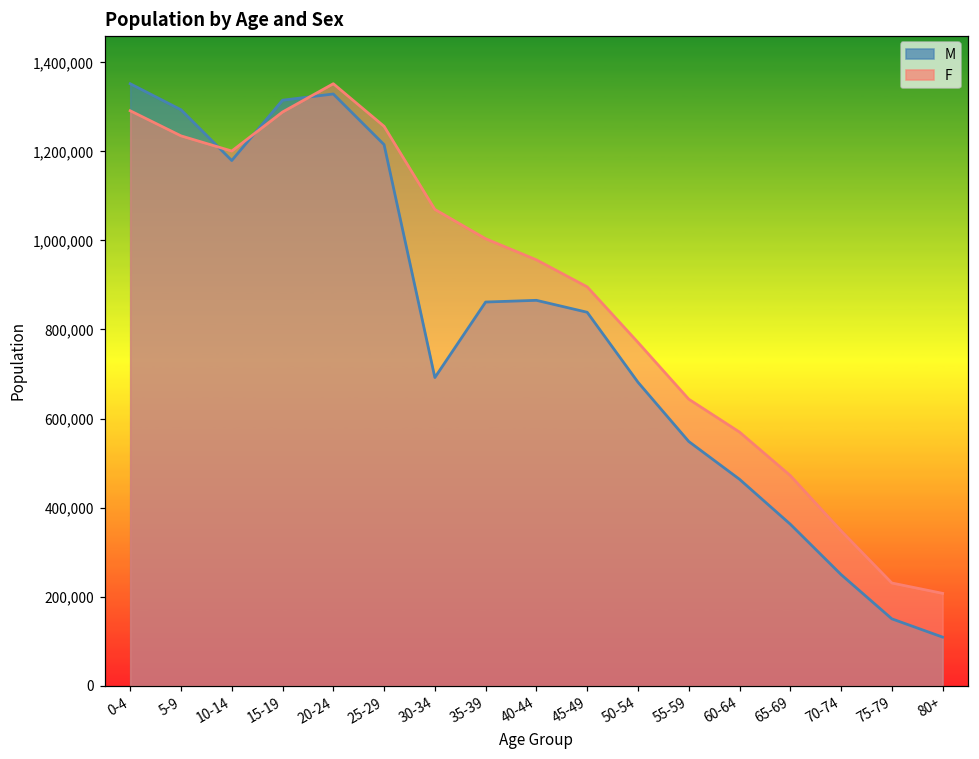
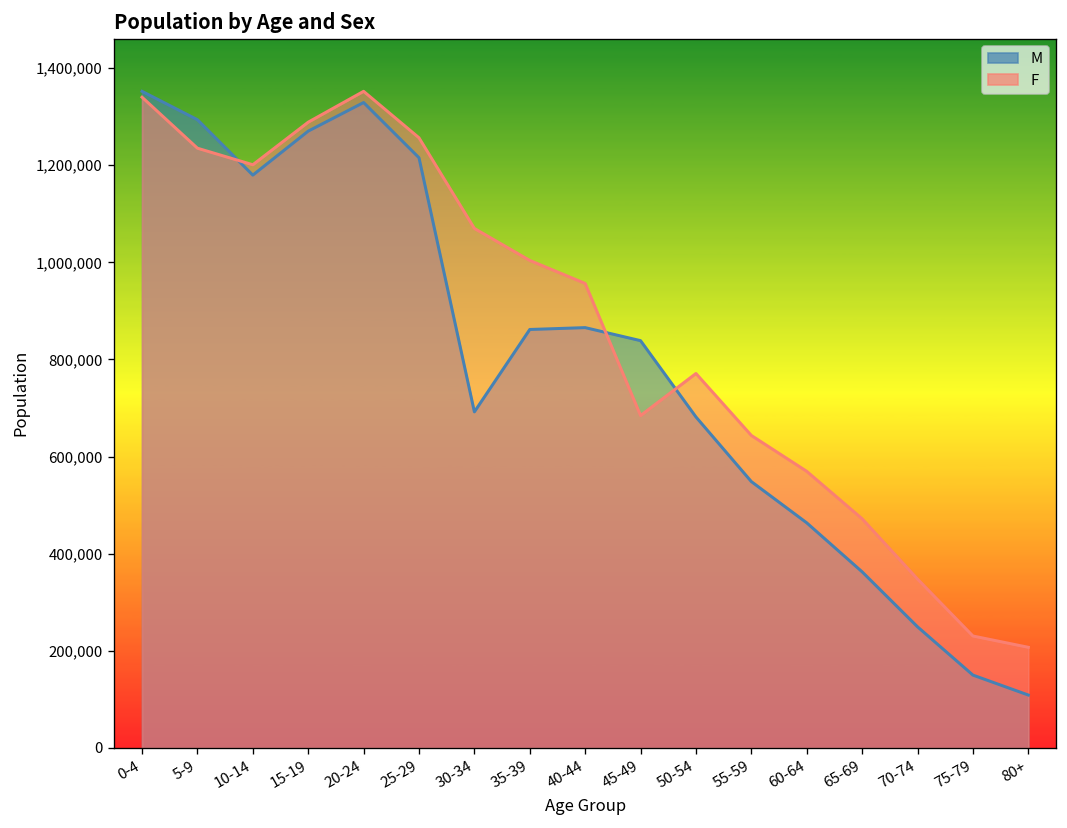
  {
    "M": {
      "0-4": "1,350,000",
      "5-9": "1,290,000",
      "10-14": "1,180,000",
-     "15-19": "1,320,000",
+     "15-19": "1,270,000",
      "20-24": "1,330,000",
      "25-29": "1,220,000",
      "30-34": "690,000",
      "35-39": "860,000",
      "40-44": "870,000",
      "45-49": "840,000",
      "50-54": "680,000",
      "55-59": "550,000",
      "60-64": "460,000",
      "65-69": "360,000",
      "70-74": "250,000",
      "75-79": "150,000",
      "80+": "110,000"
    },
    "F": {
-     "0-4": "1,290,000",
+     "0-4": "1,340,000",
      "5-9": "1,230,000",
      "10-14": "1,200,000",
      "15-19": "1,290,000",
      "20-24": "1,350,000",
      "25-29": "1,260,000",
      "30-34": "1,070,000",
      "35-39": "1,000,000",
      "40-44": "960,000",
-     "45-49": "900,000",
+     "45-49": "680,000",
      "50-54": "770,000",
      "55-59": "640,000",
      "60-64": "570,000",
      "65-69": "470,000",
      "70-74": "350,000",
      "75-79": "230,000",
      "80+": "210,000"
    }
  }
